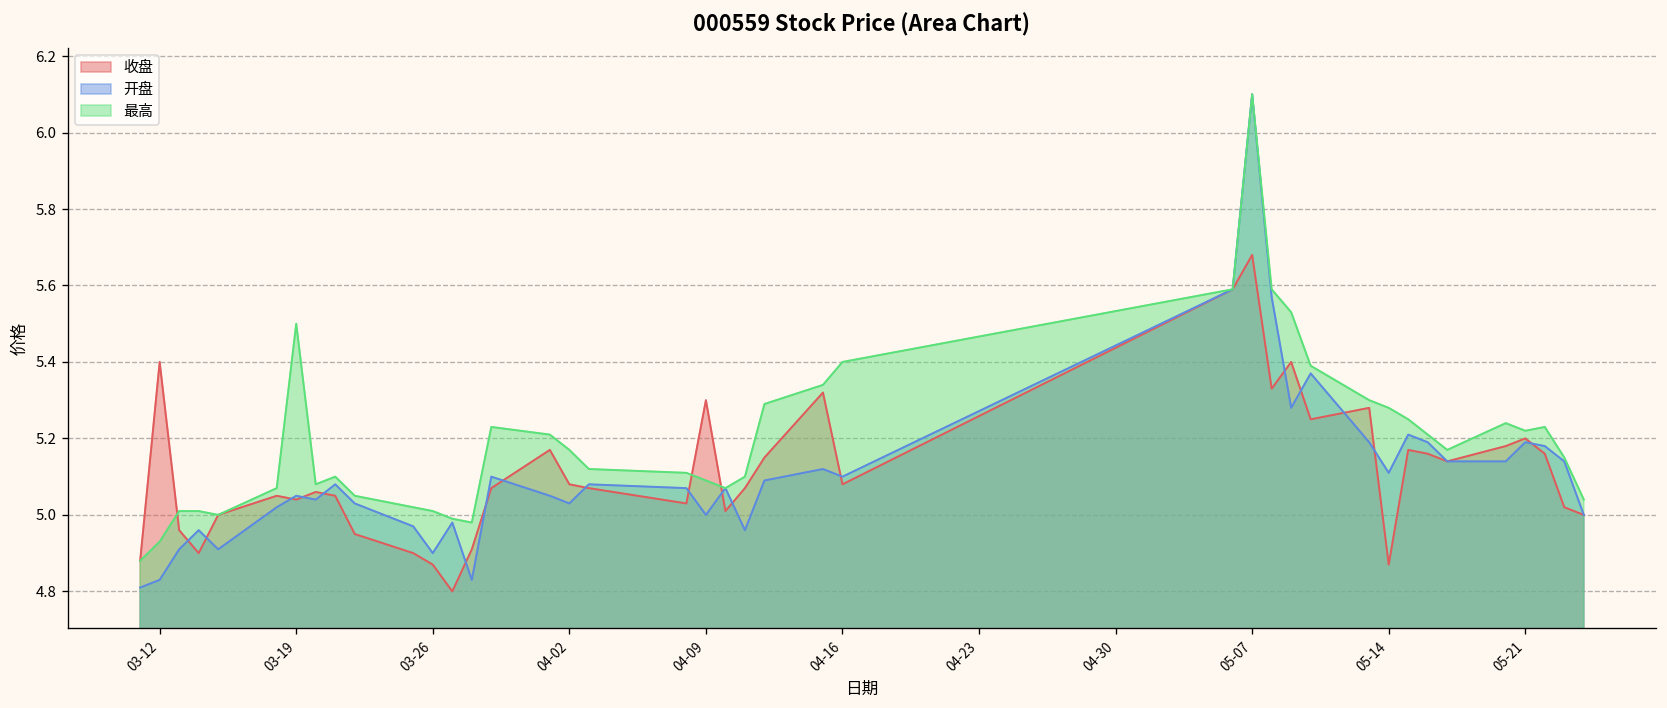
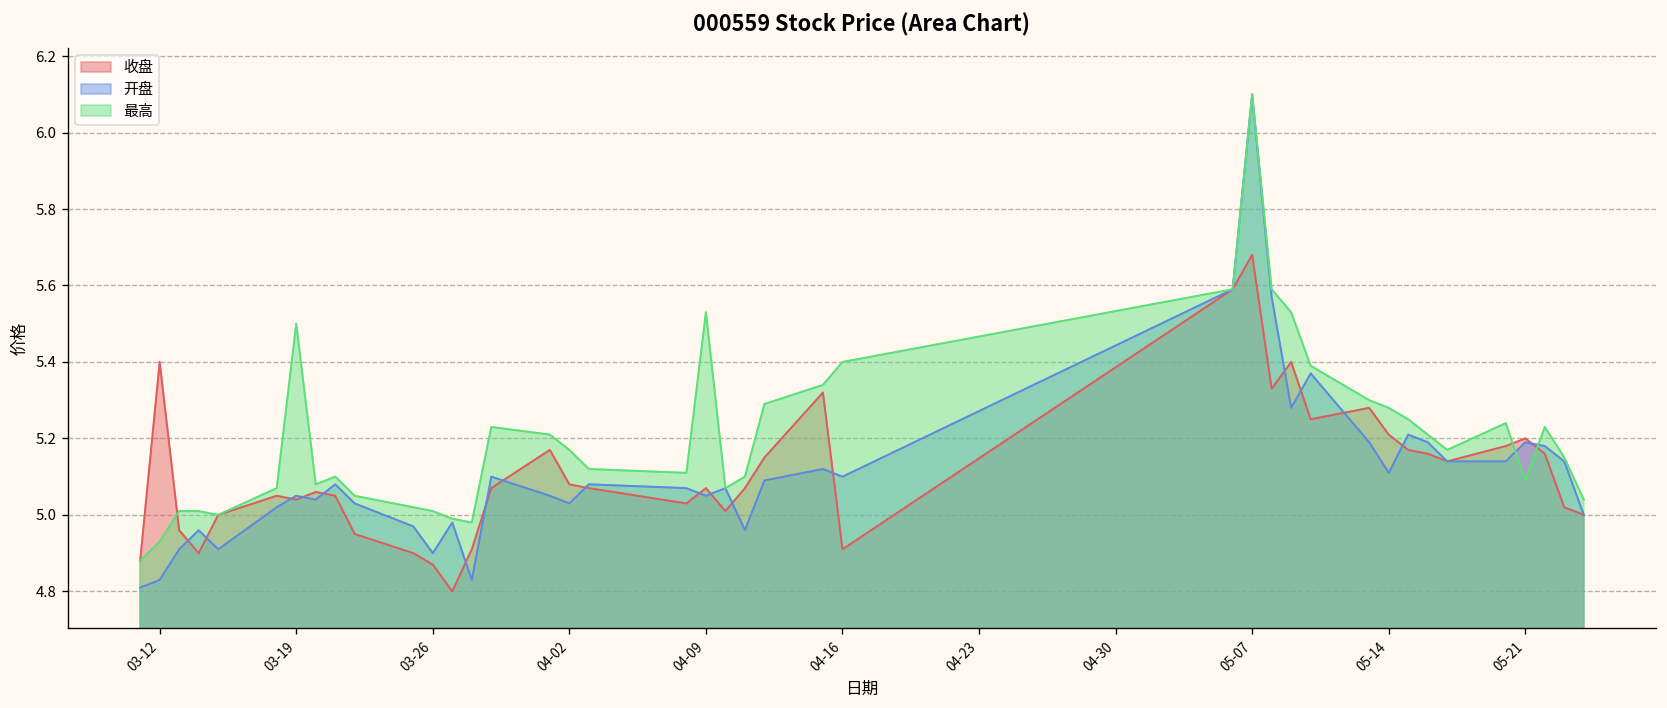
  {
    "收盘": {
      "03-12": 5.40,
      "03-19": 5.04,
      "03-26": 4.87,
      "04-02": 5.08,
-     "04-09": 5.30,
-     "04-16": 5.08,
+     "04-09": 5.07,
+     "04-16": 4.91,
      "05-07": 5.68,
-     "05-14": 4.87,
+     "05-14": 5.21,
      "05-21": 5.20
    },
    "开盘": {
      "03-12": 4.83,
      "03-19": 5.05,
      "03-26": 4.90,
      "04-02": 5.03,
-     "04-09": 5.00,
+     "04-09": 5.05,
      "04-16": 5.10,
      "05-14": 5.11,
      "05-21": 5.19
    },
    "最高": {
      "03-12": 4.93,
      "03-19": 5.50,
      "03-26": 5.01,
      "04-02": 5.17,
-     "04-09": 5.09,
+     "04-09": 5.53,
      "04-16": 5.40,
      "05-14": 5.28,
-     "05-21": 5.22
+     "05-21": 5.09
    }
  }
